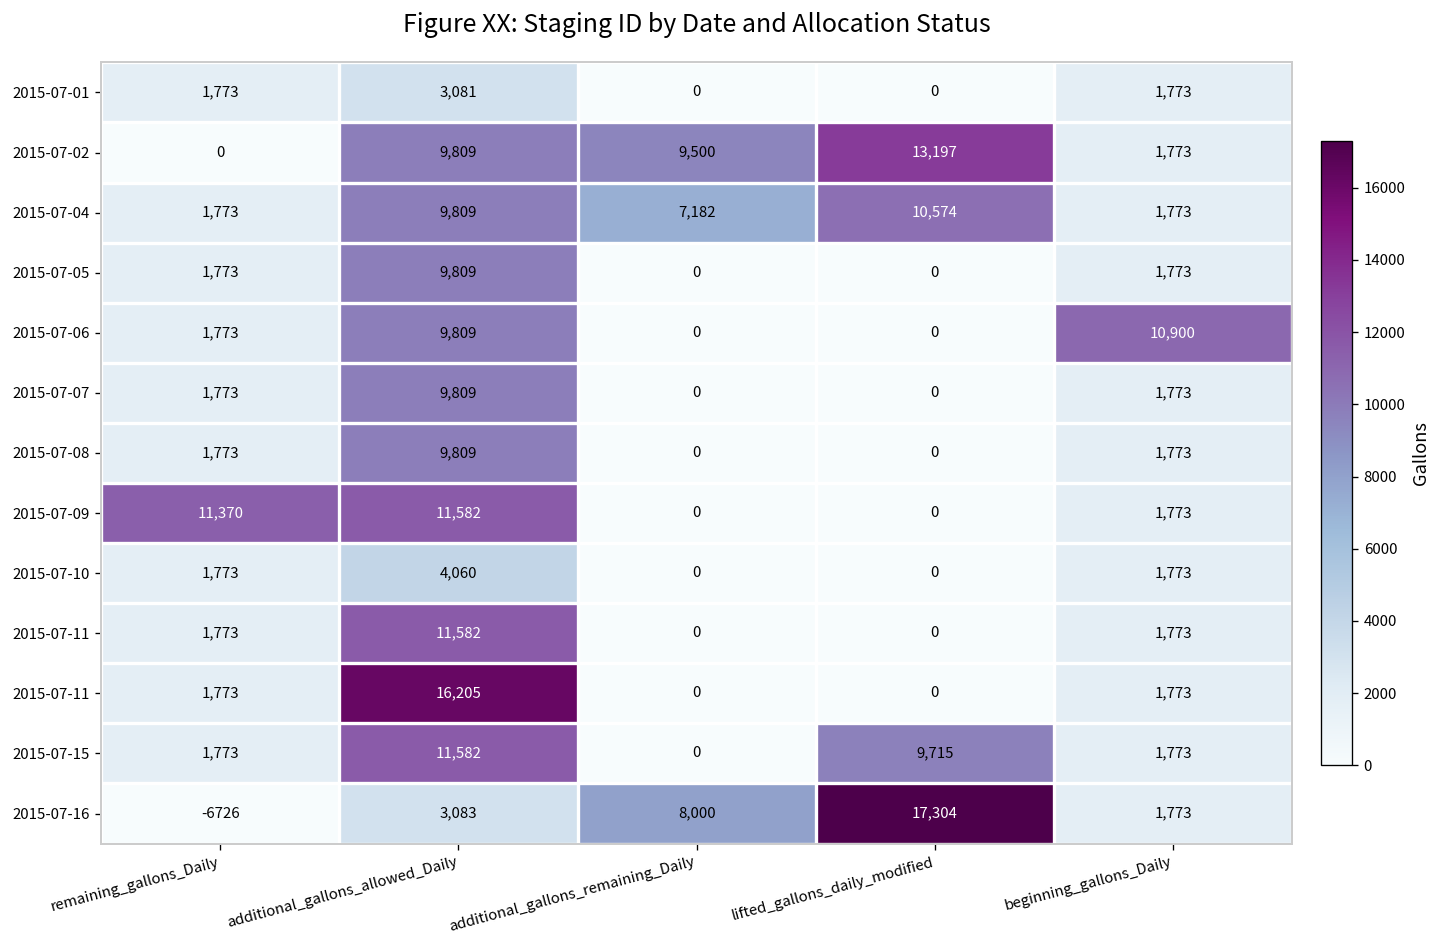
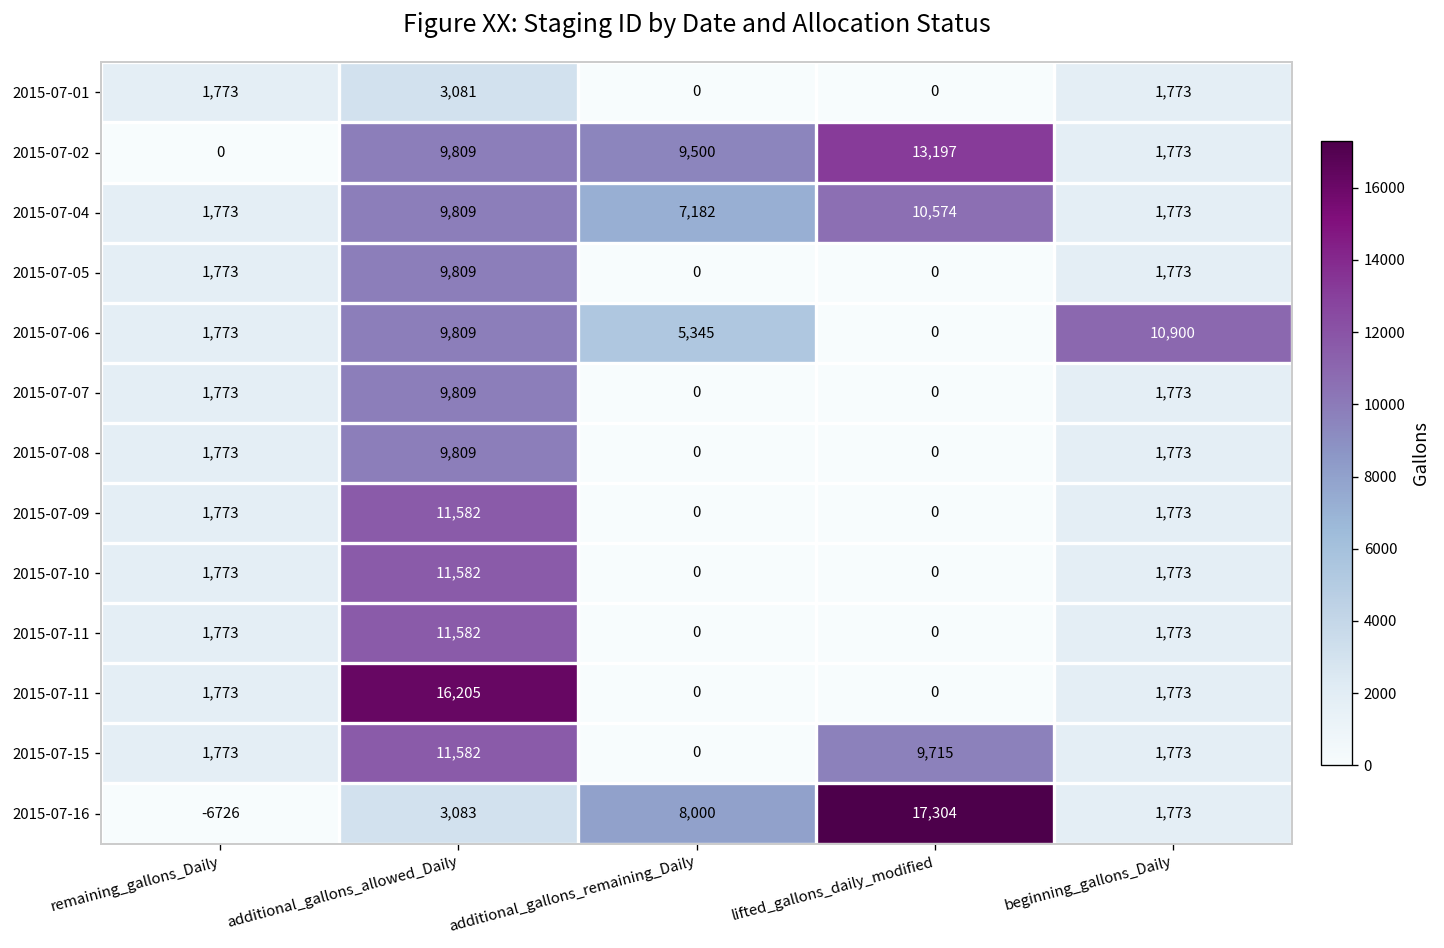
  {
    "2015-07-01": {
      "remaining_gallons_Daily": "1,773",
      "additional_gallons_allowed_Daily": "3,081",
      "additional_gallons_remaining_Daily": "0",
      "lifted_gallons_daily_modified": "0",
      "beginning_gallons_Daily": "1,773"
    },
    "2015-07-02": {
      "remaining_gallons_Daily": "0",
      "additional_gallons_allowed_Daily": "9,809",
      "additional_gallons_remaining_Daily": "9,500",
      "lifted_gallons_daily_modified": "13,197",
      "beginning_gallons_Daily": "1,773"
    },
    "2015-07-04": {
      "remaining_gallons_Daily": "1,773",
      "additional_gallons_allowed_Daily": "9,809",
      "additional_gallons_remaining_Daily": "7,182",
      "lifted_gallons_daily_modified": "10,574",
      "beginning_gallons_Daily": "1,773"
    },
    "2015-07-05": {
      "remaining_gallons_Daily": "1,773",
      "additional_gallons_allowed_Daily": "9,809",
      "additional_gallons_remaining_Daily": "0",
      "lifted_gallons_daily_modified": "0",
      "beginning_gallons_Daily": "1,773"
    },
    "2015-07-06": {
      "remaining_gallons_Daily": "1,773",
      "additional_gallons_allowed_Daily": "9,809",
-     "additional_gallons_remaining_Daily": "0",
+     "additional_gallons_remaining_Daily": "5,345",
      "lifted_gallons_daily_modified": "0",
      "beginning_gallons_Daily": "10,900"
    },
    "2015-07-07": {
      "remaining_gallons_Daily": "1,773",
      "additional_gallons_allowed_Daily": "9,809",
      "additional_gallons_remaining_Daily": "0",
      "lifted_gallons_daily_modified": "0",
      "beginning_gallons_Daily": "1,773"
    },
    "2015-07-08": {
      "remaining_gallons_Daily": "1,773",
      "additional_gallons_allowed_Daily": "9,809",
      "additional_gallons_remaining_Daily": "0",
      "lifted_gallons_daily_modified": "0",
      "beginning_gallons_Daily": "1,773"
    },
    "2015-07-09": {
-     "remaining_gallons_Daily": "11,370",
+     "remaining_gallons_Daily": "1,773",
      "additional_gallons_allowed_Daily": "11,582",
      "additional_gallons_remaining_Daily": "0",
      "lifted_gallons_daily_modified": "0",
      "beginning_gallons_Daily": "1,773"
    },
    "2015-07-10": {
      "remaining_gallons_Daily": "1,773",
-     "additional_gallons_allowed_Daily": "4,060",
+     "additional_gallons_allowed_Daily": "11,582",
      "additional_gallons_remaining_Daily": "0",
      "lifted_gallons_daily_modified": "0",
      "beginning_gallons_Daily": "1,773"
    },
    "2015-07-15": {
      "remaining_gallons_Daily": "1,773",
      "additional_gallons_allowed_Daily": "11,582",
      "additional_gallons_remaining_Daily": "0",
      "lifted_gallons_daily_modified": "9,715",
      "beginning_gallons_Daily": "1,773"
    },
    "2015-07-16": {
      "remaining_gallons_Daily": "-6726",
      "additional_gallons_allowed_Daily": "3,083",
      "additional_gallons_remaining_Daily": "8,000",
      "lifted_gallons_daily_modified": "17,304",
      "beginning_gallons_Daily": "1,773"
    }
  }
